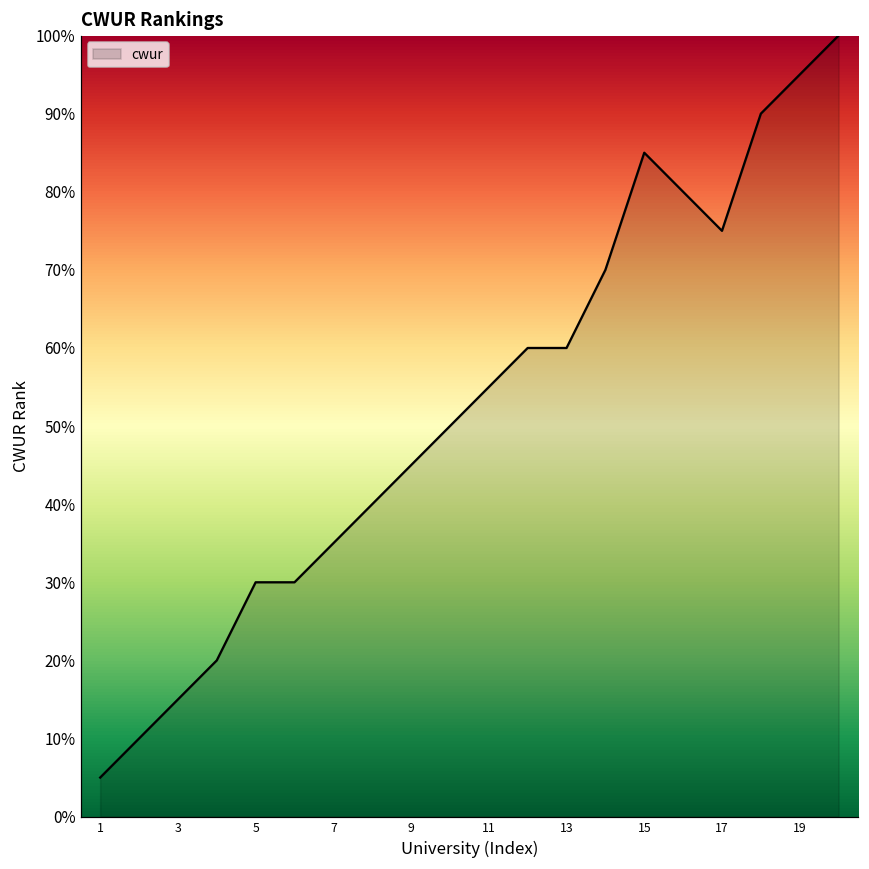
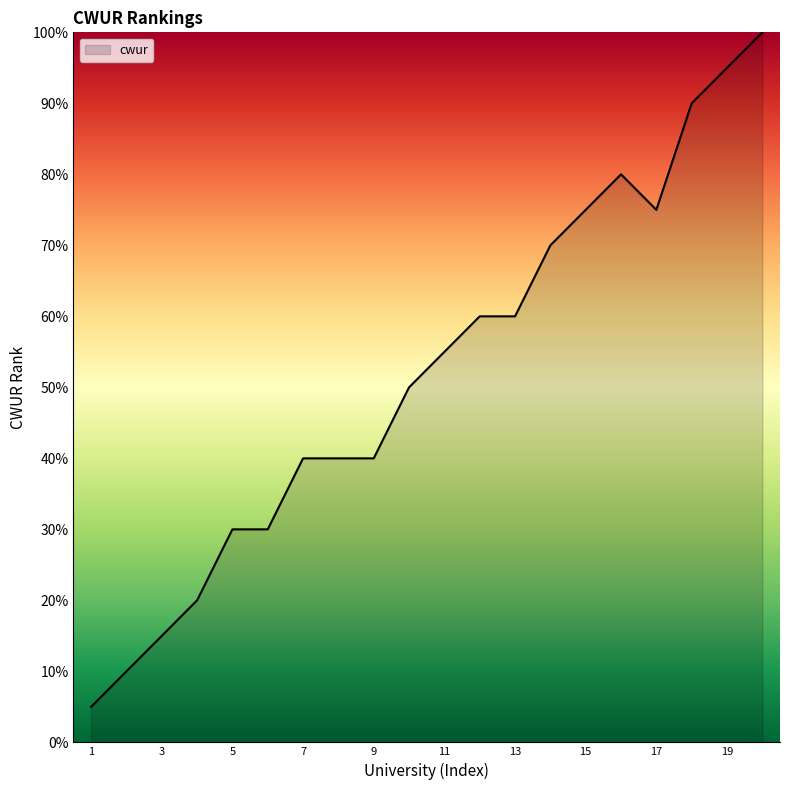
  {
    "1": "5%",
    "3": "15%",
    "5": "30%",
-   "7": "35%",
-   "9": "45%",
+   "7": "40%",
+   "9": "40%",
    "11": "55%",
    "13": "60%",
-   "15": "85%",
+   "15": "75%",
    "17": "75%",
    "19": "95%"
  }
